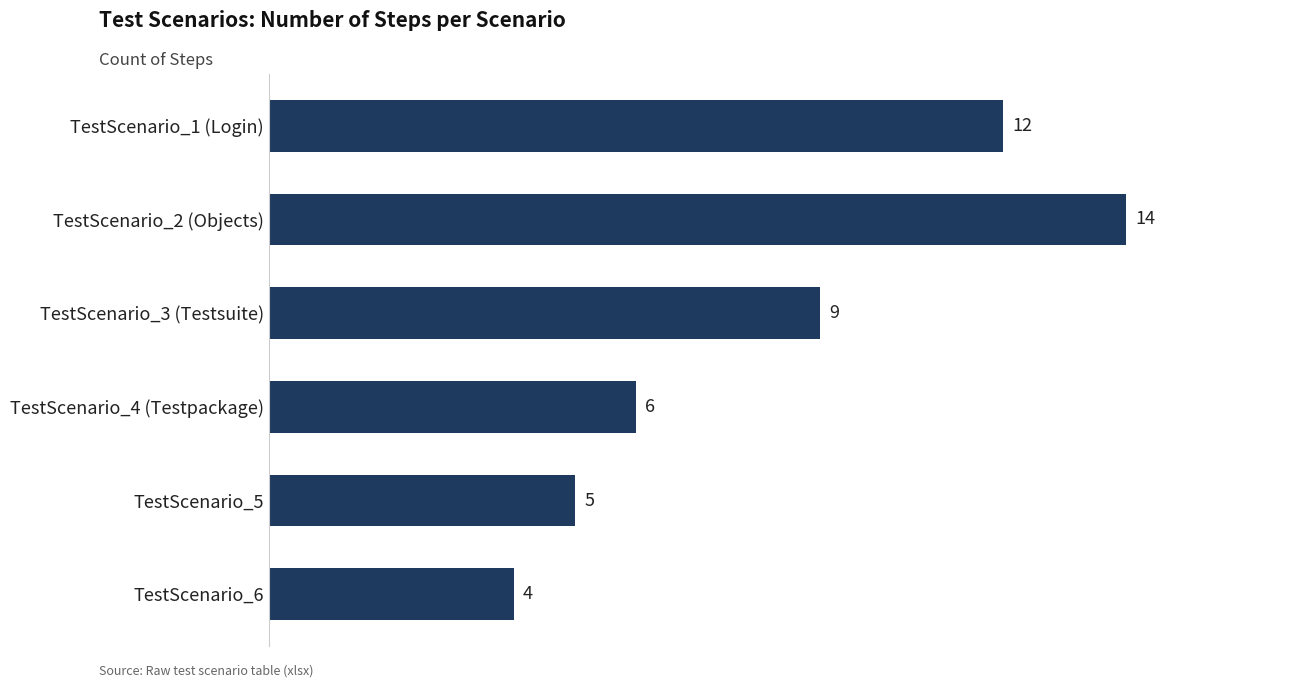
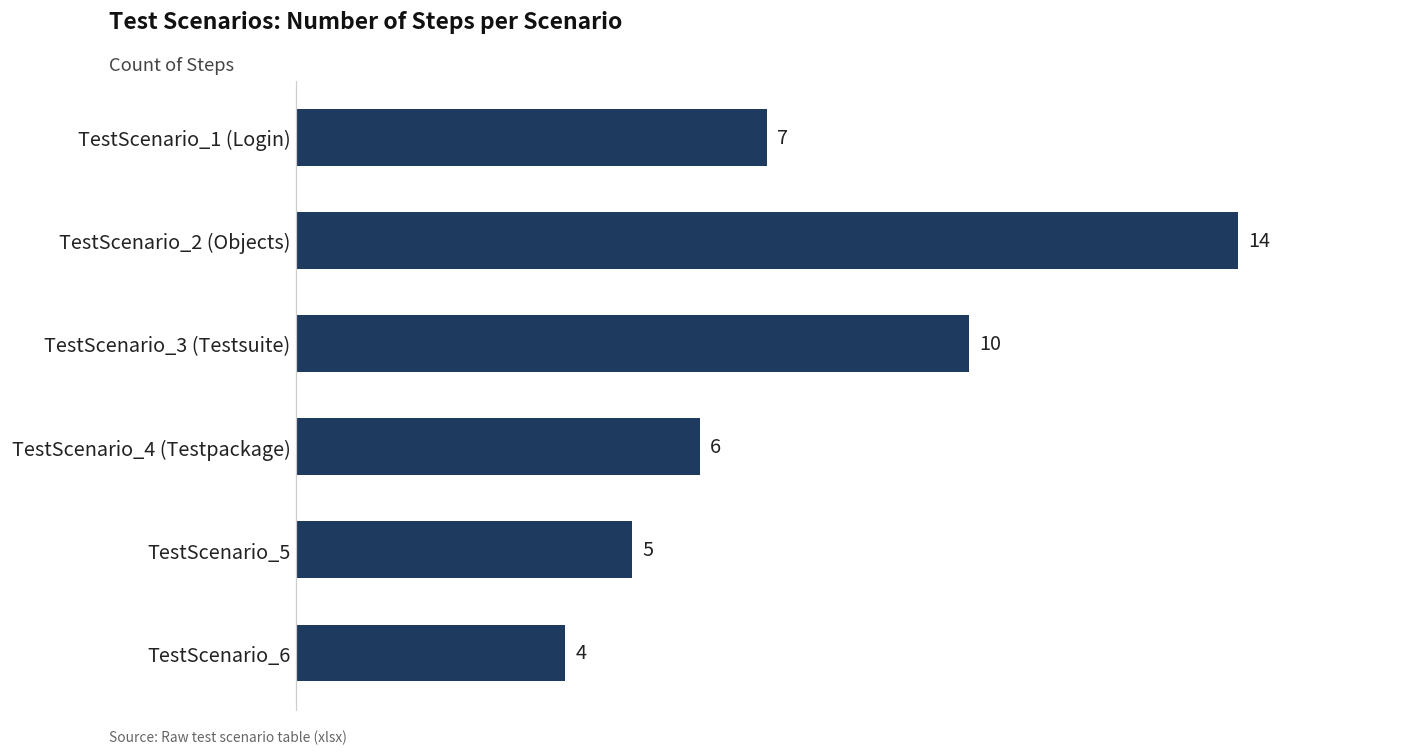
  {
-   "TestScenario_1 (Login)": 12,
+   "TestScenario_1 (Login)": 7,
    "TestScenario_2 (Objects)": 14,
-   "TestScenario_3 (Testsuite)": 9,
+   "TestScenario_3 (Testsuite)": 10,
    "TestScenario_4 (Testpackage)": 6,
    "TestScenario_5": 5,
    "TestScenario_6": 4
  }
